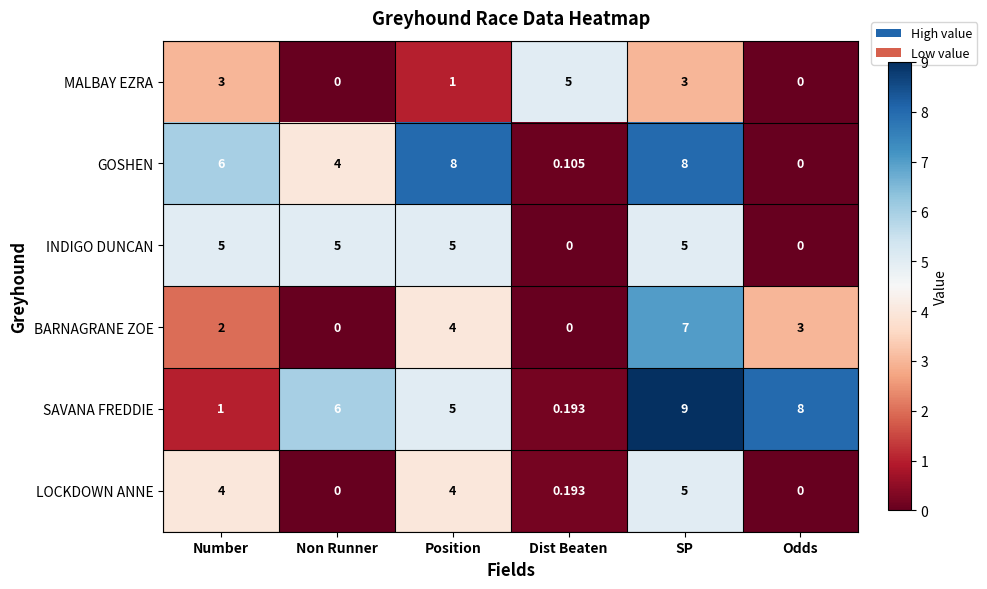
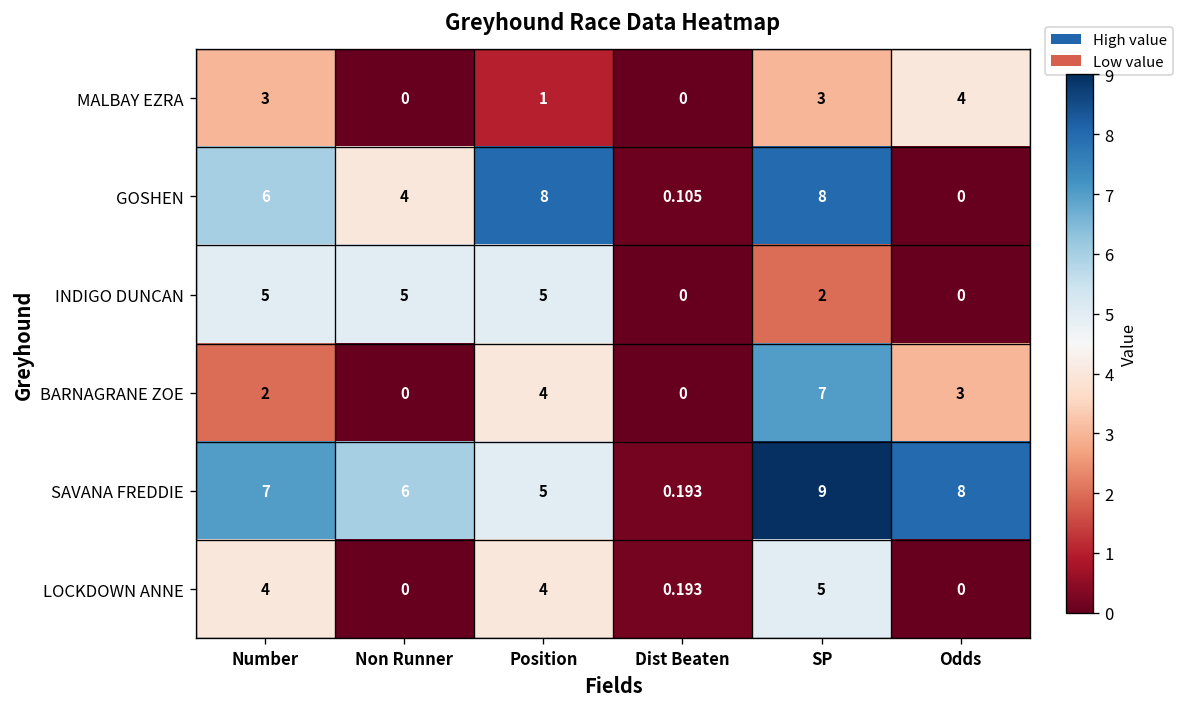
  {
    "MALBAY EZRA": {
      "Number": 3,
      "Non Runner": 0,
      "Position": 1,
-     "Dist Beaten": 5,
+     "Dist Beaten": 0,
      "SP": 3,
-     "Odds": 0
+     "Odds": 4
    },
    "GOSHEN": {
      "Number": 6,
      "Non Runner": 4,
      "Position": 8,
      "Dist Beaten": 0.105,
      "SP": 8,
      "Odds": 0
    },
    "INDIGO DUNCAN": {
      "Number": 5,
      "Non Runner": 5,
      "Position": 5,
      "Dist Beaten": 0,
-     "SP": 5,
+     "SP": 2,
      "Odds": 0
    },
    "BARNAGRANE ZOE": {
      "Number": 2,
      "Non Runner": 0,
      "Position": 4,
      "Dist Beaten": 0,
      "SP": 7,
      "Odds": 3
    },
    "SAVANA FREDDIE": {
-     "Number": 1,
+     "Number": 7,
      "Non Runner": 6,
      "Position": 5,
      "Dist Beaten": 0.193,
      "SP": 9,
      "Odds": 8
    },
    "LOCKDOWN ANNE": {
      "Number": 4,
      "Non Runner": 0,
      "Position": 4,
      "Dist Beaten": 0.193,
      "SP": 5,
      "Odds": 0
    }
  }
